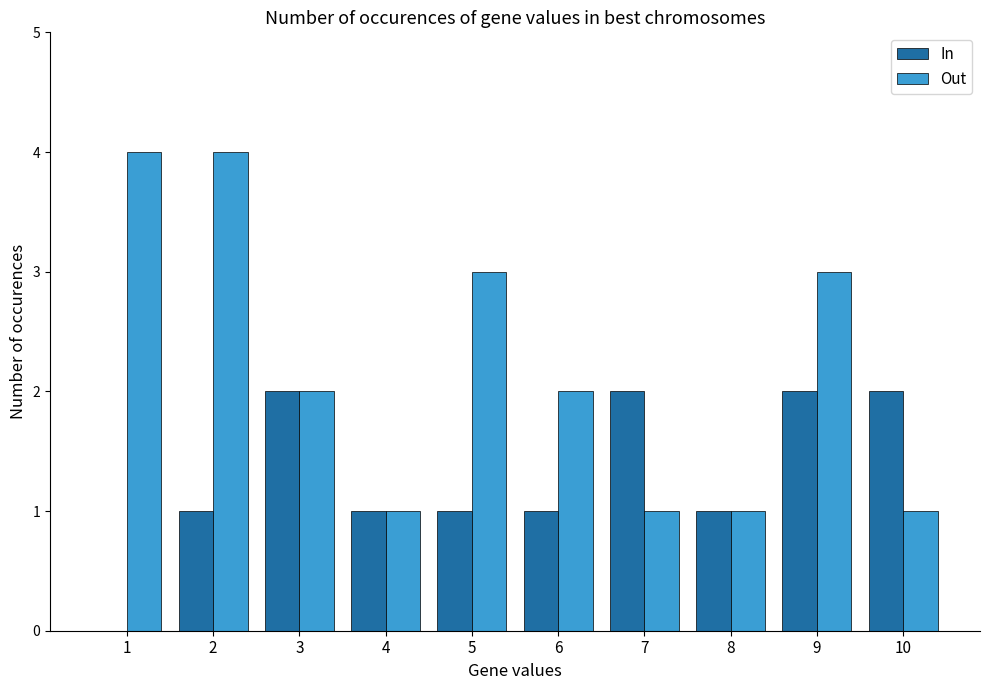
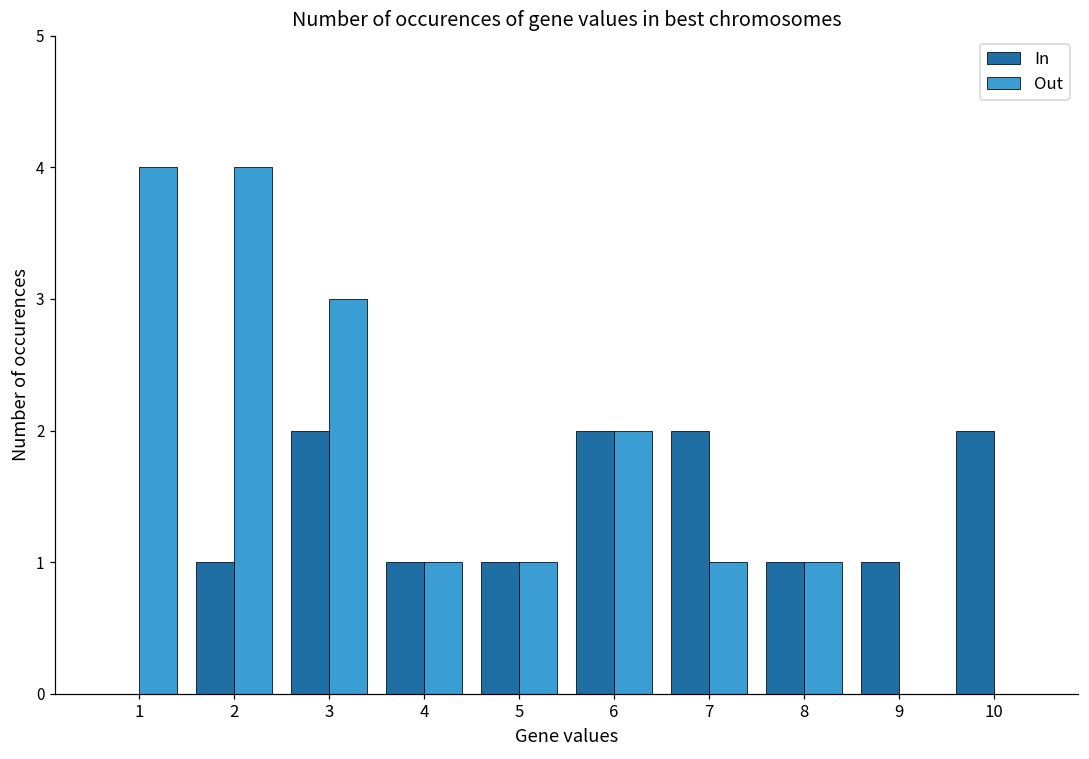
  {
    "In": {
      "1": 0,
      "2": 1,
      "3": 2,
      "4": 1,
      "5": 1,
-     "6": 1,
+     "6": 2,
      "7": 2,
      "8": 1,
-     "9": 2,
+     "9": 1,
      "10": 2
    },
    "Out": {
      "1": 4,
      "2": 4,
-     "3": 2,
+     "3": 3,
      "4": 1,
-     "5": 3,
+     "5": 1,
      "6": 2,
      "7": 1,
      "8": 1,
-     "9": 3,
-     "10": 1
+     "9": 0,
+     "10": 0
    }
  }
